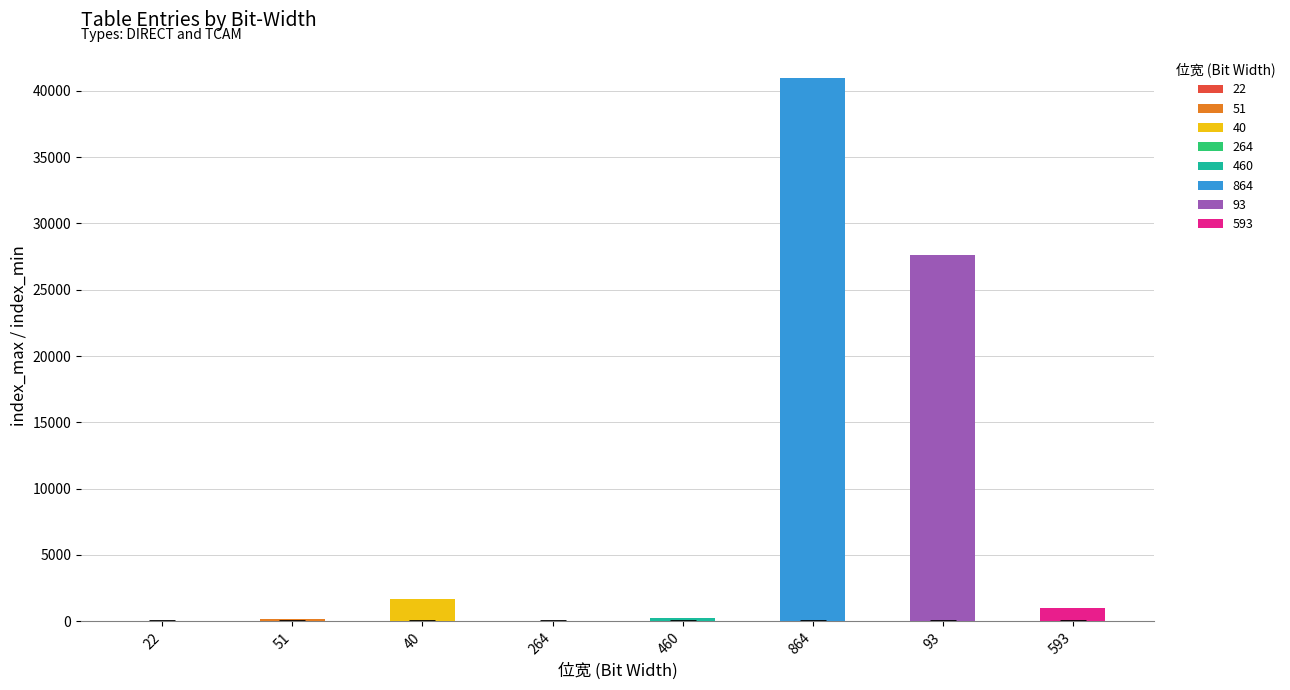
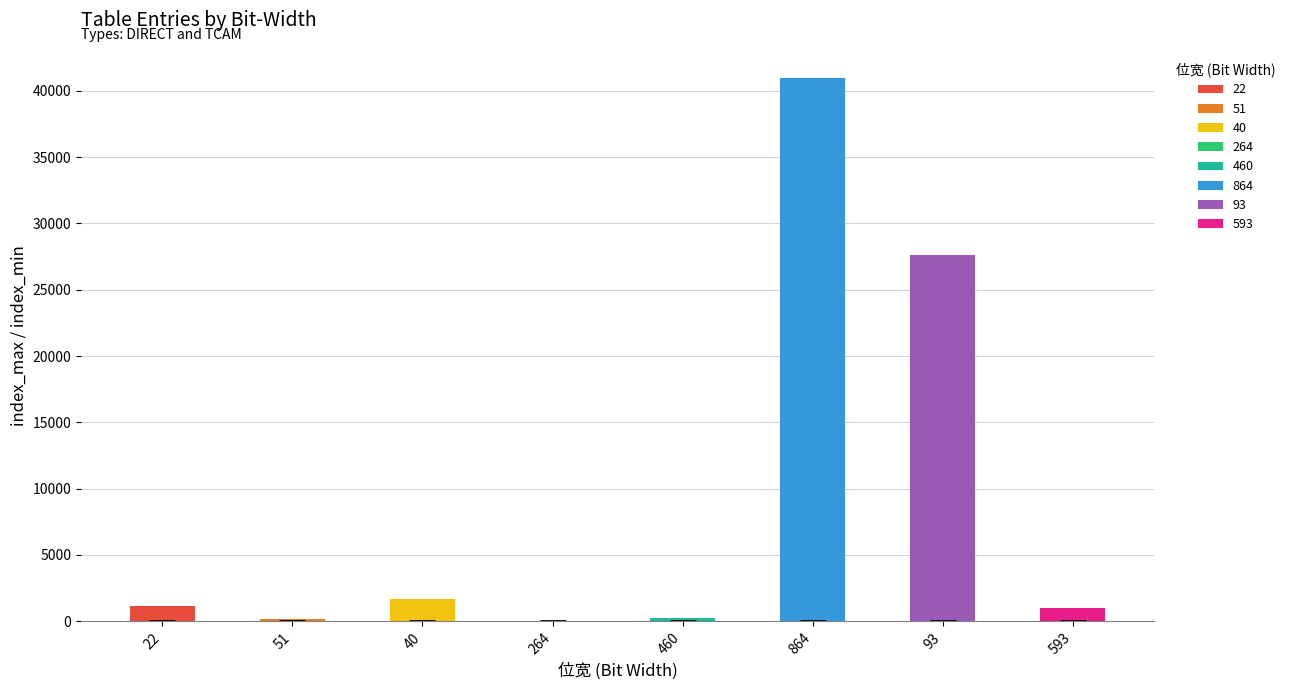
  {
-   "22": 0,
+   "22": 1100,
    "51": 200,
    "40": 1700,
    "460": 300,
    "864": 41000,
    "93": 27600,
    "593": 1000
  }
